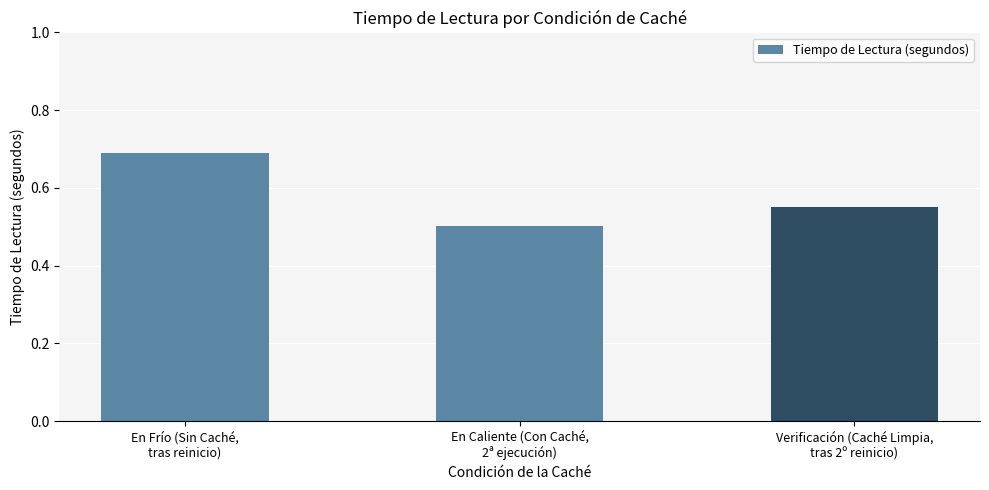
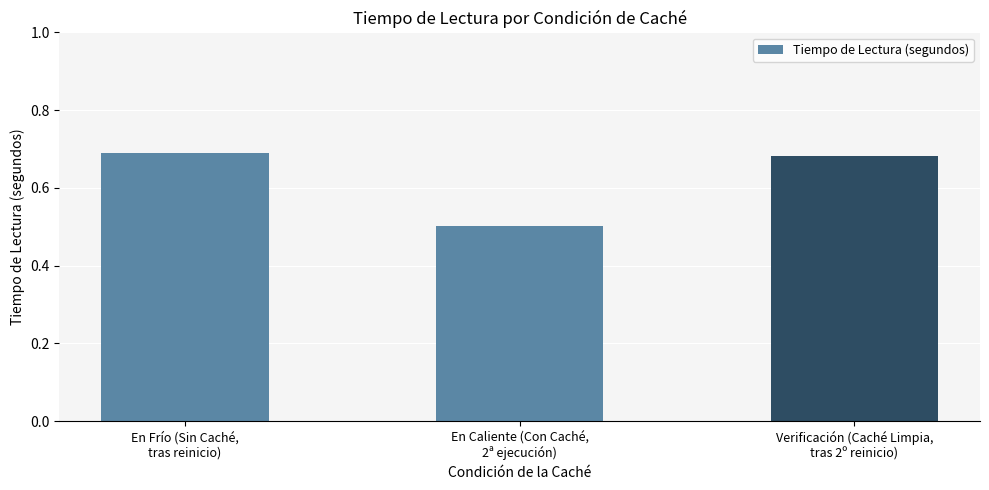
  {
    "En Frío (Sin Caché, tras reinicio)": 0.69,
    "En Caliente (Con Caché, 2ª ejecución)": 0.50,
-   "Verificación (Caché Limpia, tras 2º reinicio)": 0.55
+   "Verificación (Caché Limpia, tras 2º reinicio)": 0.68
  }
